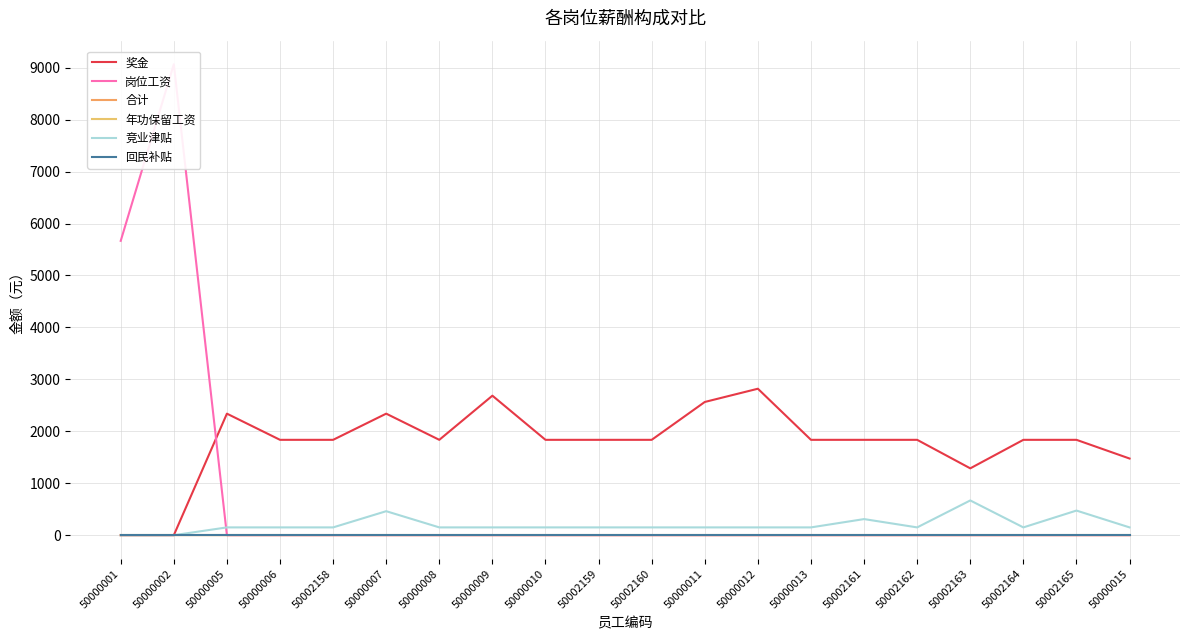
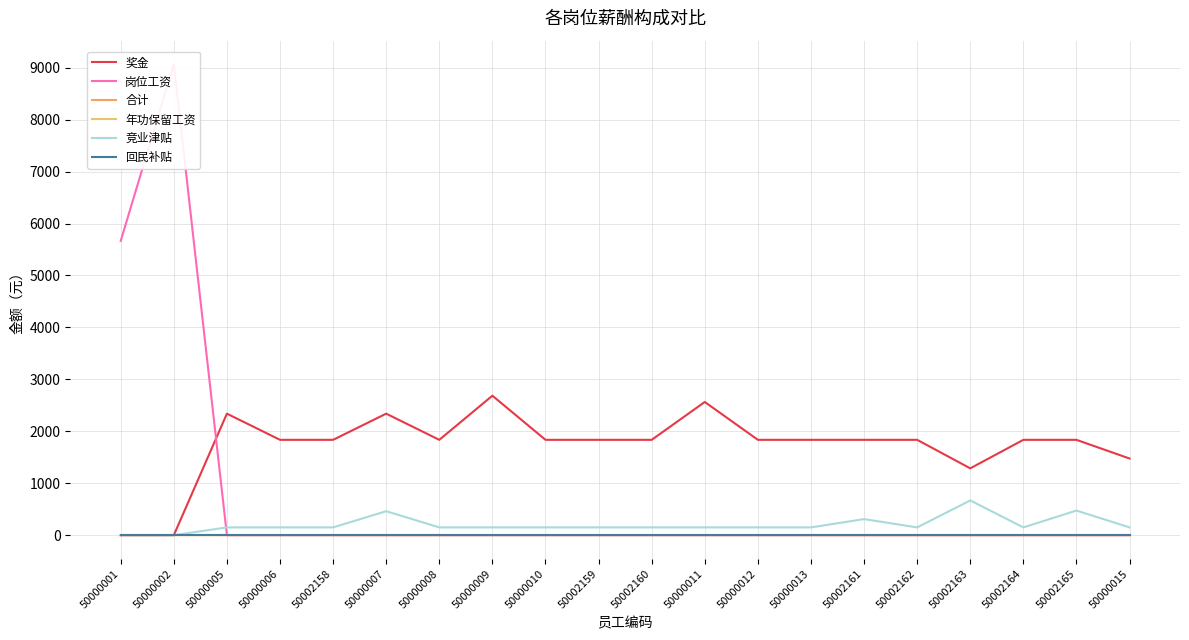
  {
    "奖金": {
      "50000005": 2300,
      "50000006": 1800,
      "50002158": 1800,
      "50000007": 2300,
      "50000008": 1800,
      "50000009": 2700,
      "50000010": 1800,
      "50002159": 1800,
      "50002160": 1800,
      "50000011": 2600,
-     "50000012": 2800,
+     "50000012": 1800,
      "50000013": 1800,
      "50002161": 1800,
      "50002162": 1800,
      "50002163": 1300,
      "50002164": 1800,
      "50002165": 1800,
      "50000015": 1500
    },
    "岗位工资": {
      "50000001": 5700
    },
    "竞业津贴": {
      "50000005": 200,
      "50000006": 200,
      "50002158": 200,
      "50000007": 500,
      "50000008": 200,
      "50000009": 200,
      "50000010": 200,
      "50002159": 200,
      "50002160": 200,
      "50000011": 200,
      "50000012": 200,
      "50000013": 200,
      "50002161": 300,
      "50002162": 200,
      "50002163": 700,
      "50002164": 200,
      "50002165": 500,
      "50000015": 200
    }
  }
